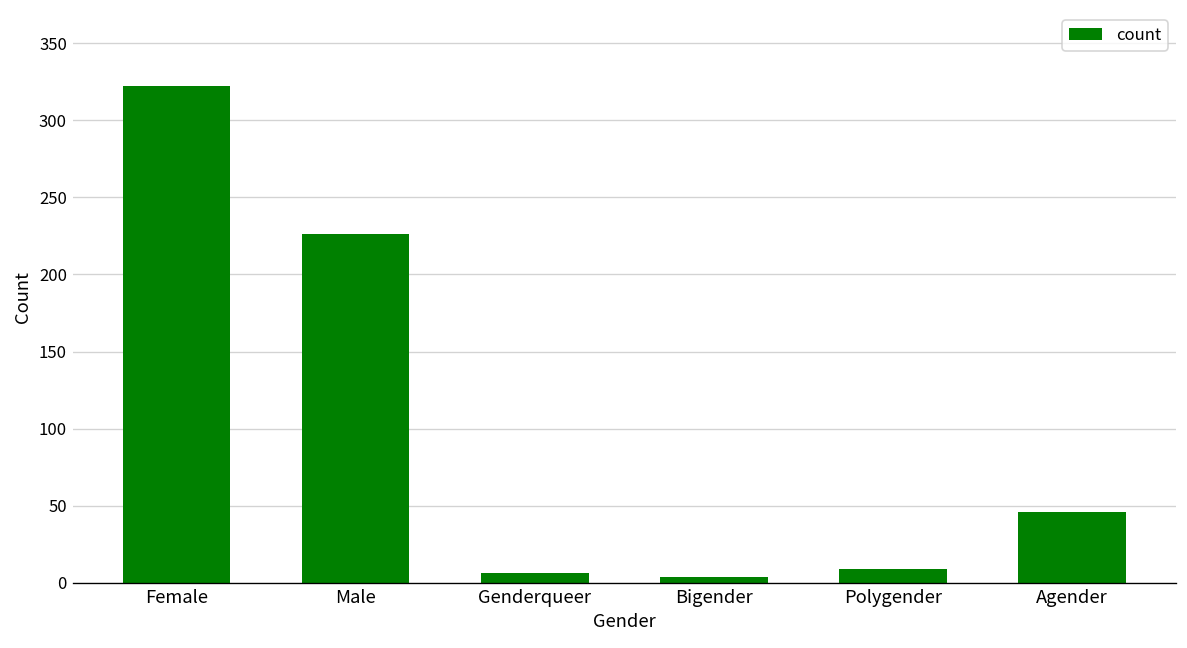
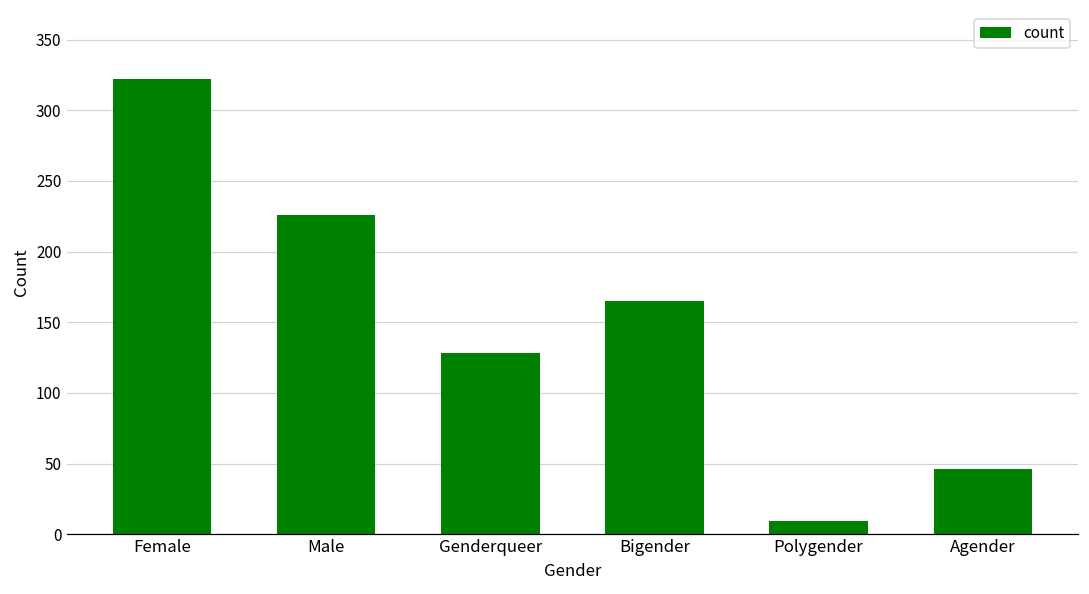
  {
    "Female": 322,
    "Male": 226,
-   "Genderqueer": 6,
-   "Bigender": 4,
+   "Genderqueer": 128,
+   "Bigender": 165,
    "Polygender": 9,
    "Agender": 46
  }
